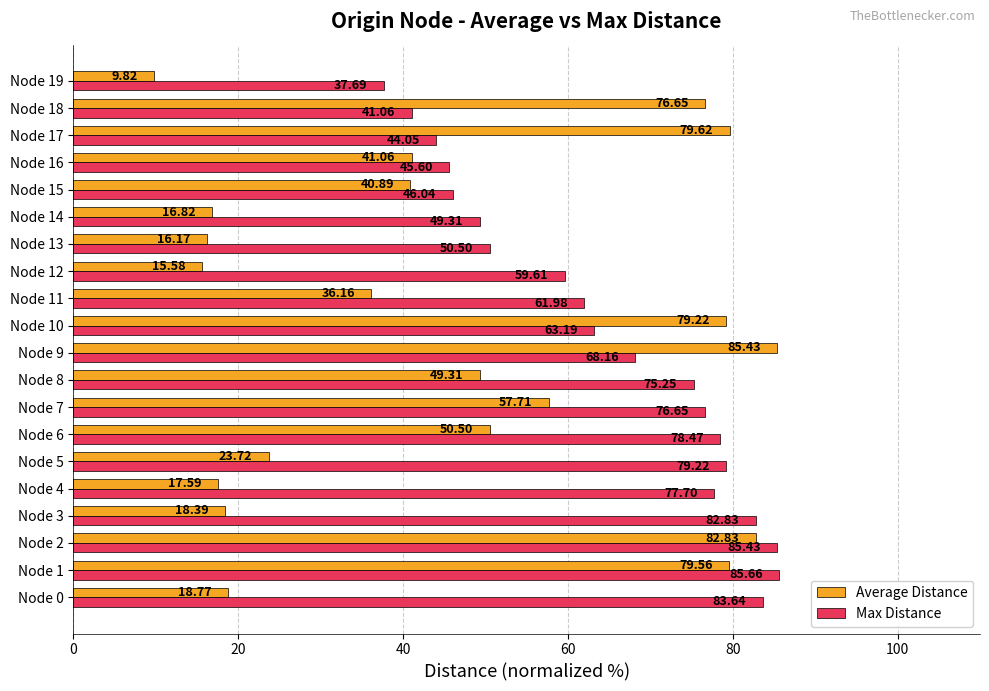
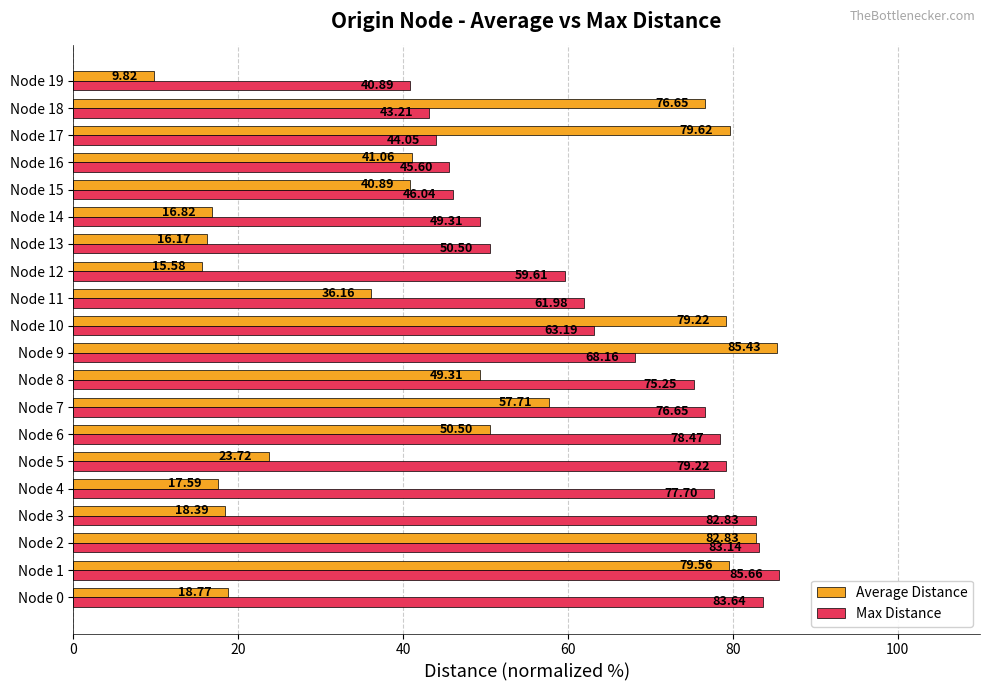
  {
    "Average Distance": {
      "Node 19": 9.82,
      "Node 18": 76.65,
      "Node 17": 79.62,
      "Node 16": 41.06,
      "Node 15": 40.89,
      "Node 14": 16.82,
      "Node 13": 16.17,
      "Node 12": 15.58,
      "Node 11": 36.16,
      "Node 10": 79.22,
      "Node 9": 85.43,
      "Node 8": 49.31,
      "Node 7": 57.71,
      "Node 6": 50.50,
      "Node 5": 23.72,
      "Node 4": 17.59,
      "Node 3": 18.39,
      "Node 1": 79.56,
      "Node 0": 18.77
    },
    "Max Distance": {
-     "Node 19": 37.69,
-     "Node 18": 41.06,
+     "Node 19": 40.89,
+     "Node 18": 43.21,
      "Node 17": 44.05,
      "Node 16": 45.60,
      "Node 15": 46.04,
      "Node 14": 49.31,
      "Node 13": 50.50,
      "Node 12": 59.61,
      "Node 11": 61.98,
      "Node 10": 63.19,
      "Node 9": 68.16,
      "Node 8": 75.25,
      "Node 7": 76.65,
      "Node 6": 78.47,
      "Node 5": 79.22,
      "Node 4": 77.70,
      "Node 3": 82.83,
-     "Node 2": 85.43,
+     "Node 2": 83.14,
      "Node 1": 85.66,
      "Node 0": 83.64
    }
  }
